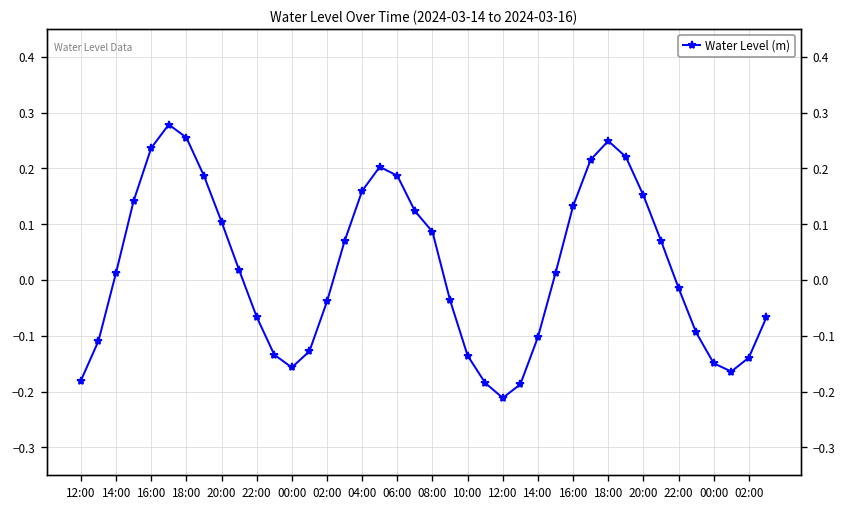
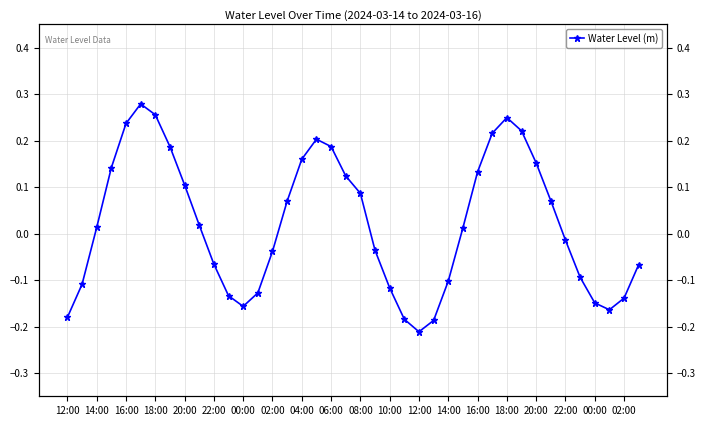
  {
    "04:00": 0.16,
    "06:00": 0.19,
    "08:00": 0.09,
-   "10:00": -0.14
+   "10:00": -0.12
  }
